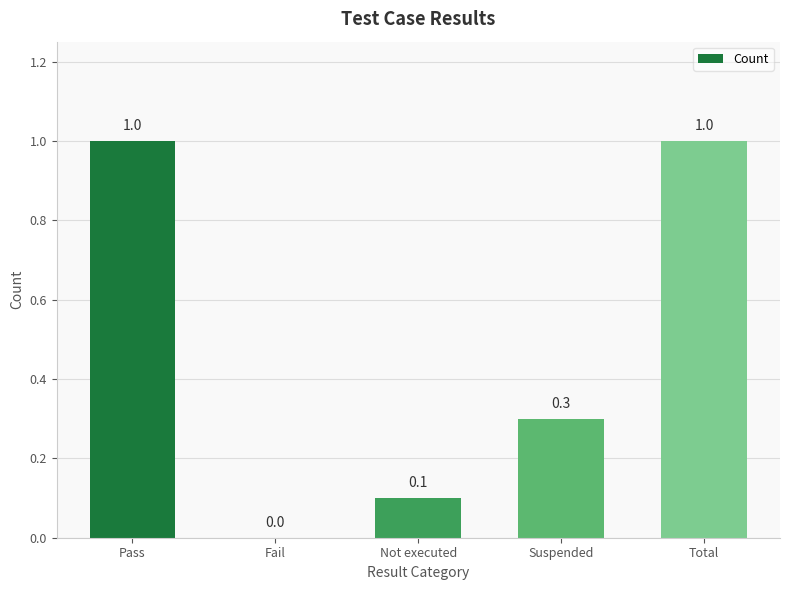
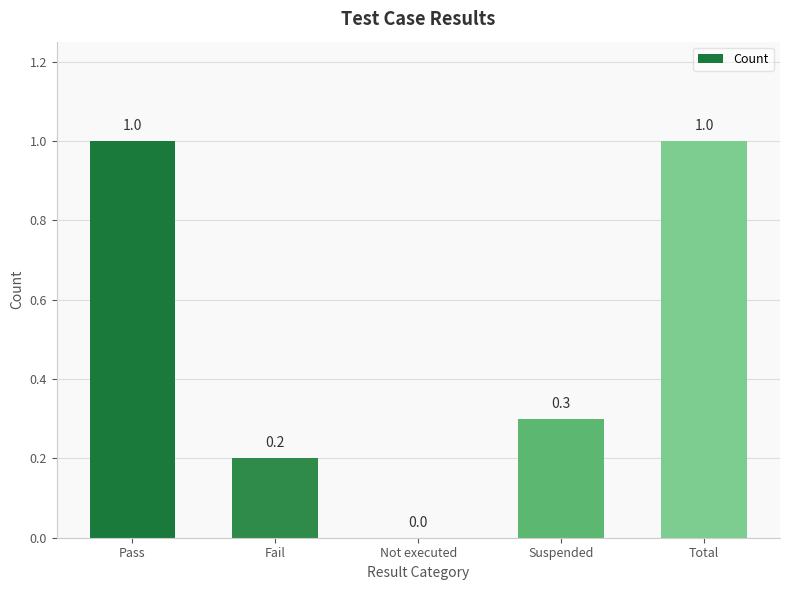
  {
    "Pass": 1.0,
-   "Fail": 0.0,
-   "Not executed": 0.1,
+   "Fail": 0.2,
+   "Not executed": 0.0,
    "Suspended": 0.3,
    "Total": 1.0
  }
